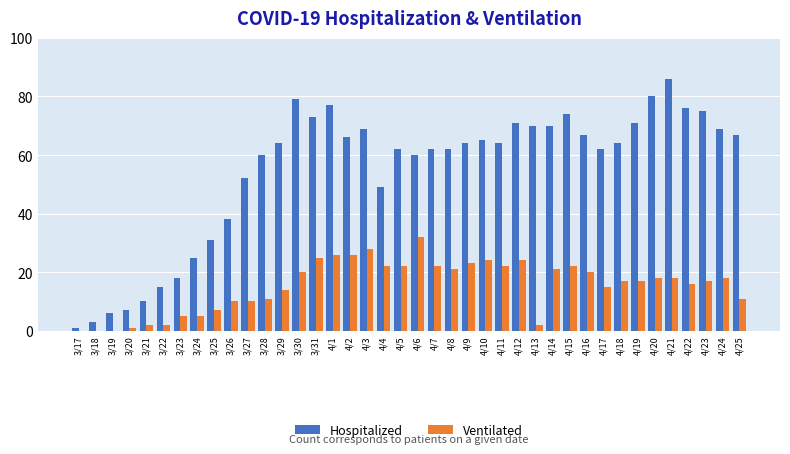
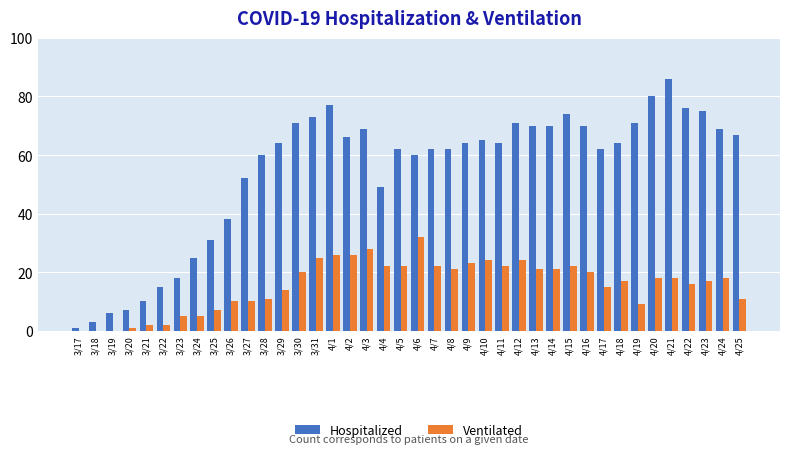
  {
    "Hospitalized": {
      "3/17": 1,
      "3/18": 3,
      "3/19": 6,
      "3/20": 7,
      "3/21": 10,
      "3/22": 15,
      "3/23": 18,
      "3/24": 25,
      "3/25": 31,
      "3/26": 38,
      "3/27": 52,
      "3/28": 60,
      "3/29": 64,
-     "3/30": 79,
+     "3/30": 71,
      "3/31": 73,
      "4/1": 77,
      "4/2": 66,
      "4/3": 69,
      "4/4": 49,
      "4/5": 62,
      "4/6": 60,
      "4/7": 62,
      "4/8": 62,
      "4/9": 64,
      "4/10": 65,
      "4/11": 64,
      "4/12": 71,
      "4/13": 70,
      "4/14": 70,
      "4/15": 74,
-     "4/16": 67,
+     "4/16": 70,
      "4/17": 62,
      "4/18": 64,
      "4/19": 71,
      "4/20": 80,
      "4/21": 86,
      "4/22": 76,
      "4/23": 75,
      "4/24": 69,
      "4/25": 67
    },
    "Ventilated": {
      "3/17": 0,
      "3/18": 0,
      "3/19": 0,
      "3/20": 1,
      "3/21": 2,
      "3/22": 2,
      "3/23": 5,
      "3/24": 5,
      "3/25": 7,
      "3/26": 10,
      "3/27": 10,
      "3/28": 11,
      "3/29": 14,
      "3/30": 20,
      "3/31": 25,
      "4/1": 26,
      "4/2": 26,
      "4/3": 28,
      "4/4": 22,
      "4/5": 22,
      "4/6": 32,
      "4/7": 22,
      "4/8": 21,
      "4/9": 23,
      "4/10": 24,
      "4/11": 22,
      "4/12": 24,
-     "4/13": 2,
+     "4/13": 21,
      "4/14": 21,
      "4/15": 22,
      "4/16": 20,
      "4/17": 15,
      "4/18": 17,
-     "4/19": 17,
+     "4/19": 9,
      "4/20": 18,
      "4/21": 18,
      "4/22": 16,
      "4/23": 17,
      "4/24": 18,
      "4/25": 11
    }
  }
